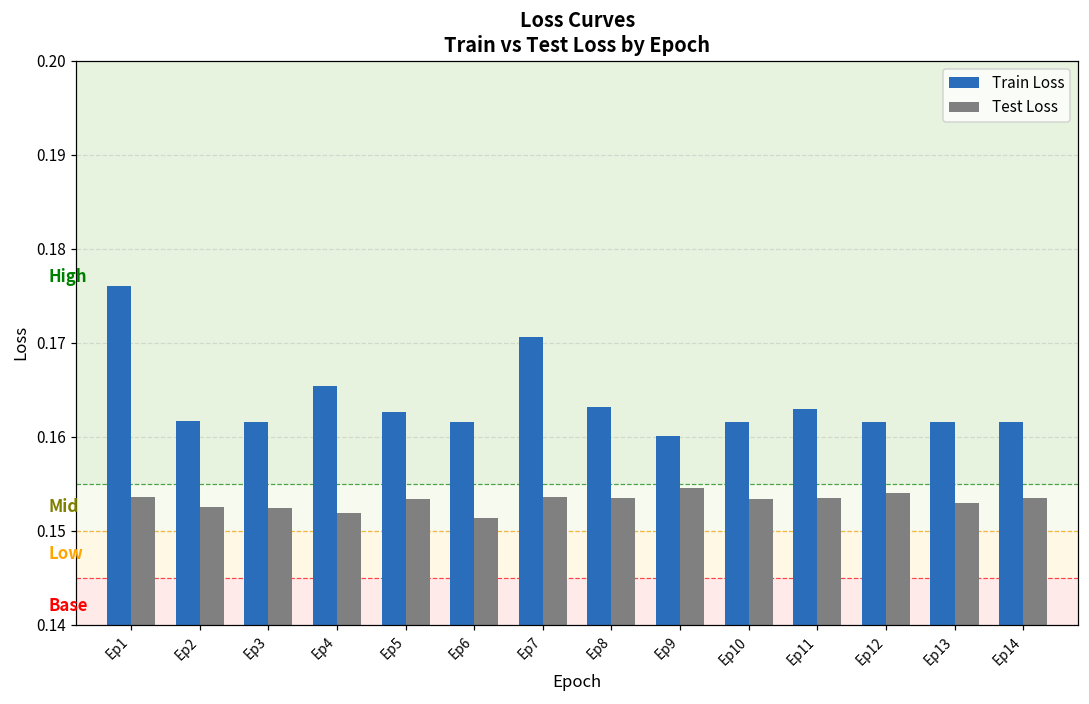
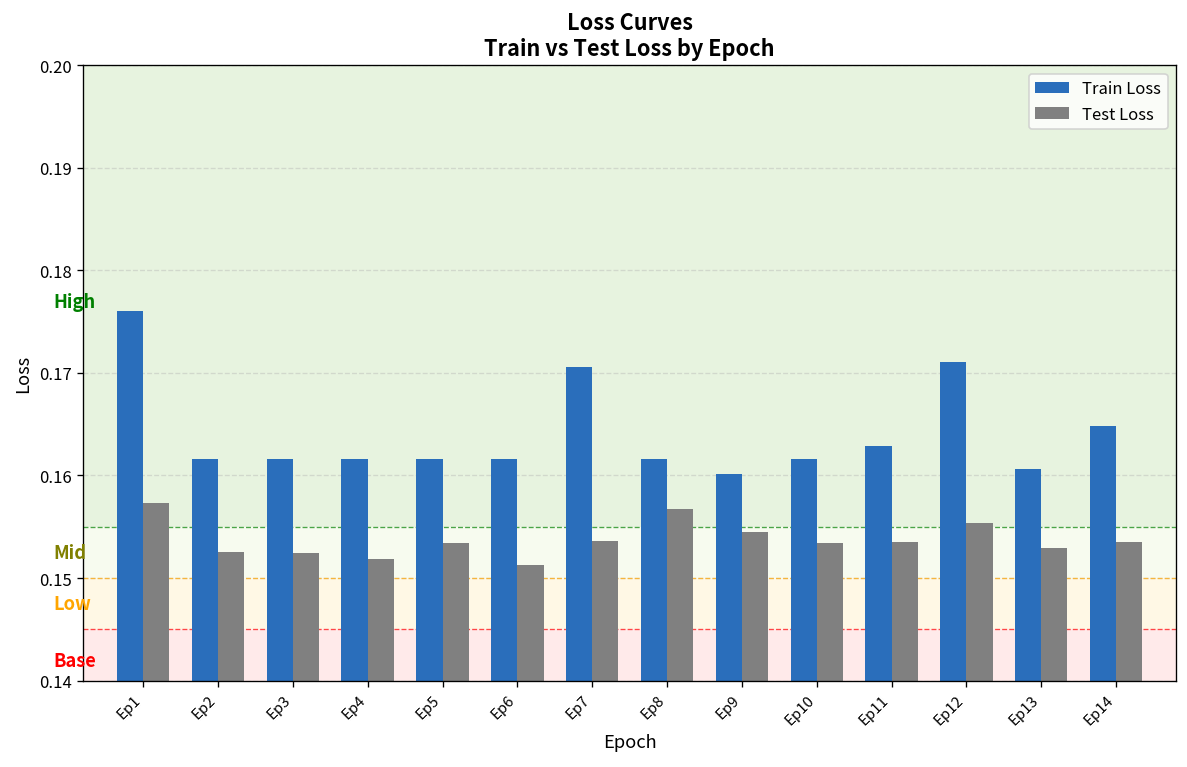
  {
    "Train Loss": {
      "Ep1": 0.176,
      "Ep2": 0.162,
      "Ep3": 0.162,
-     "Ep4": 0.165,
-     "Ep5": 0.163,
+     "Ep4": 0.162,
+     "Ep5": 0.162,
      "Ep6": 0.162,
      "Ep7": 0.171,
-     "Ep8": 0.163,
+     "Ep8": 0.162,
      "Ep9": 0.160,
      "Ep10": 0.162,
      "Ep11": 0.163,
-     "Ep12": 0.162,
-     "Ep13": 0.162,
-     "Ep14": 0.162
+     "Ep12": 0.171,
+     "Ep13": 0.161,
+     "Ep14": 0.165
    },
    "Test Loss": {
-     "Ep1": 0.154,
+     "Ep1": 0.157,
      "Ep2": 0.153,
      "Ep3": 0.152,
      "Ep4": 0.152,
      "Ep5": 0.153,
      "Ep6": 0.151,
      "Ep7": 0.154,
-     "Ep8": 0.154,
+     "Ep8": 0.157,
      "Ep9": 0.155,
      "Ep10": 0.153,
      "Ep11": 0.154,
-     "Ep12": 0.154,
+     "Ep12": 0.155,
      "Ep13": 0.153,
      "Ep14": 0.154
    }
  }
